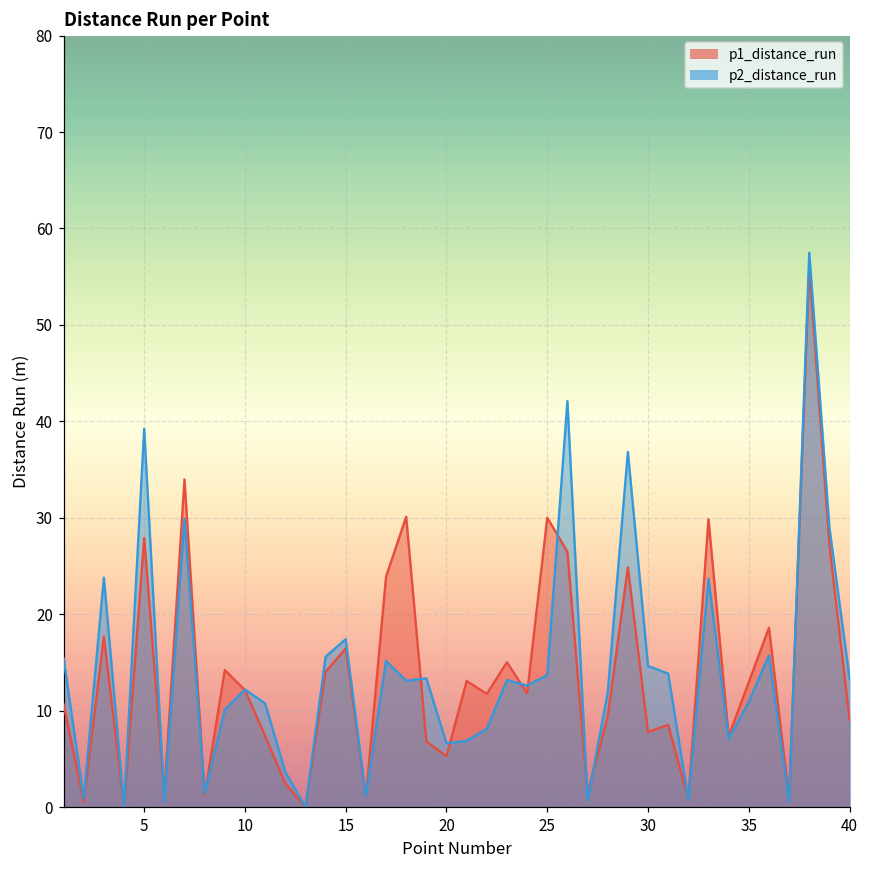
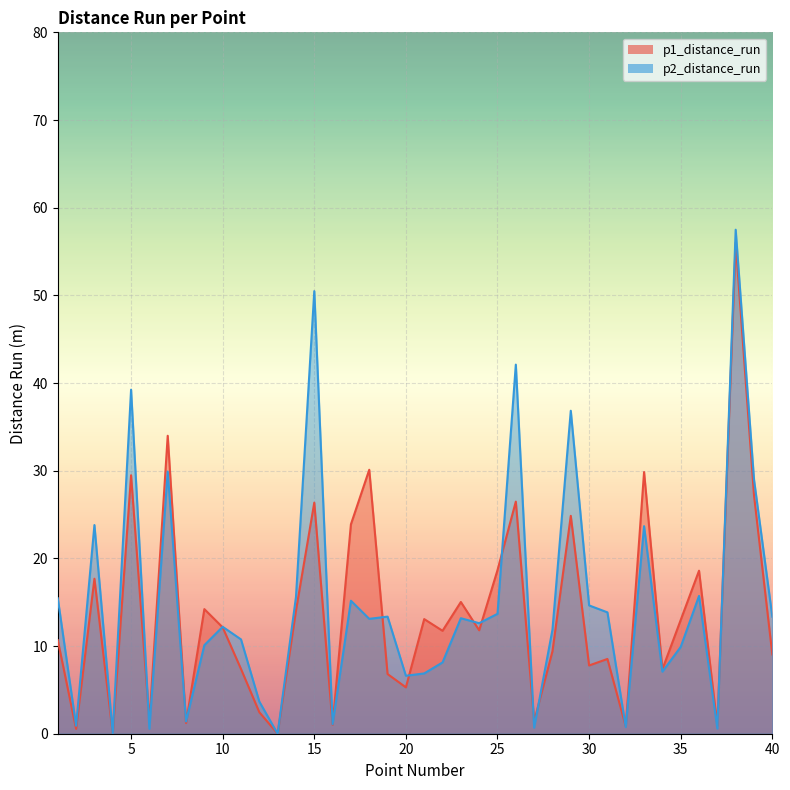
  {
    "p1_distance_run": {
-     "5": 28,
-     "15": 16,
+     "5": 29,
+     "15": 26,
      "20": 5,
-     "25": 30,
+     "25": 19,
      "30": 8,
      "35": 13,
      "40": 9
    },
    "p2_distance_run": {
      "5": 39,
-     "15": 17,
+     "15": 50,
      "20": 7,
      "25": 14,
      "30": 15,
-     "35": 11,
+     "35": 10,
      "40": 13
    }
  }
